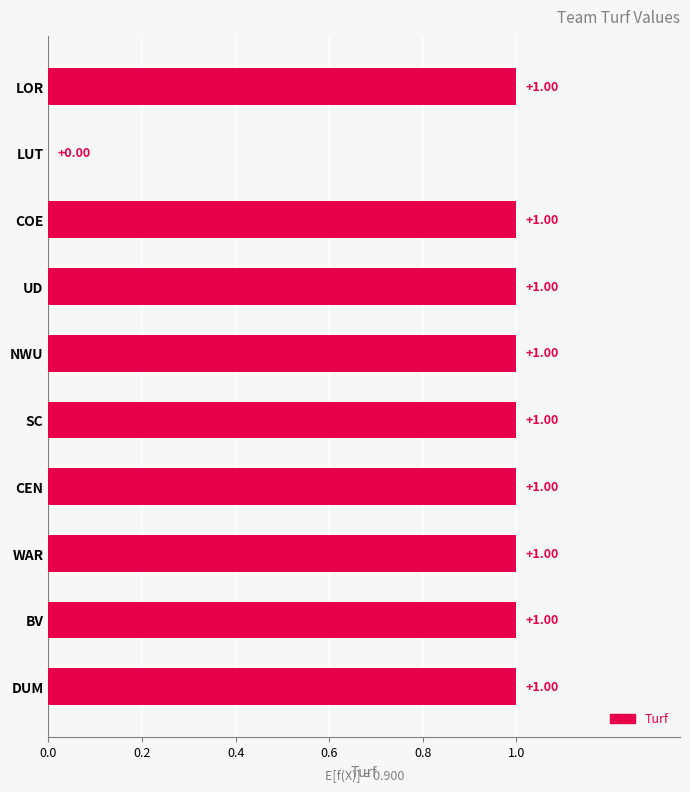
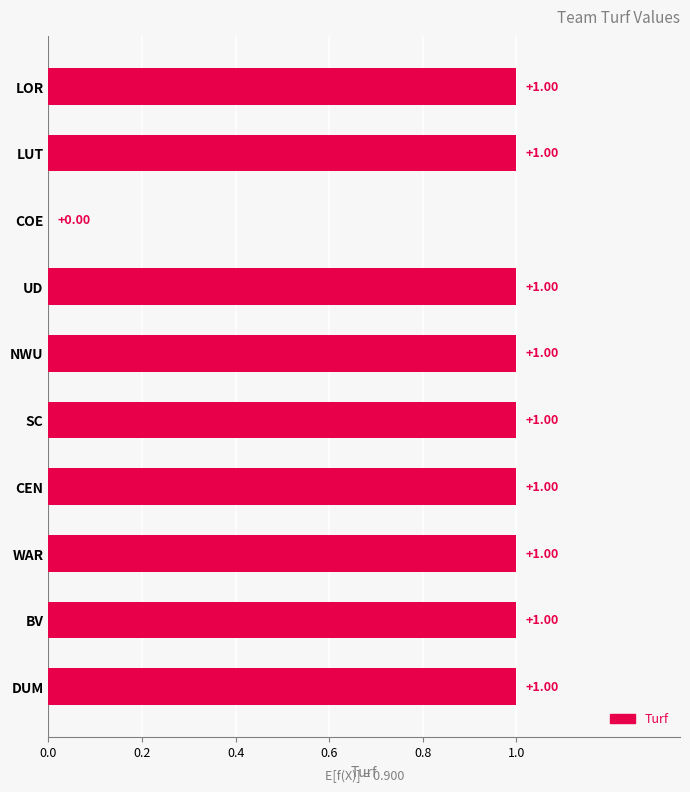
  {
    "LOR": "+1.00",
-   "LUT": "+0.00",
-   "COE": "+1.00",
+   "LUT": "+1.00",
+   "COE": "+0.00",
    "UD": "+1.00",
    "NWU": "+1.00",
    "SC": "+1.00",
    "CEN": "+1.00",
    "WAR": "+1.00",
    "BV": "+1.00",
    "DUM": "+1.00"
  }
